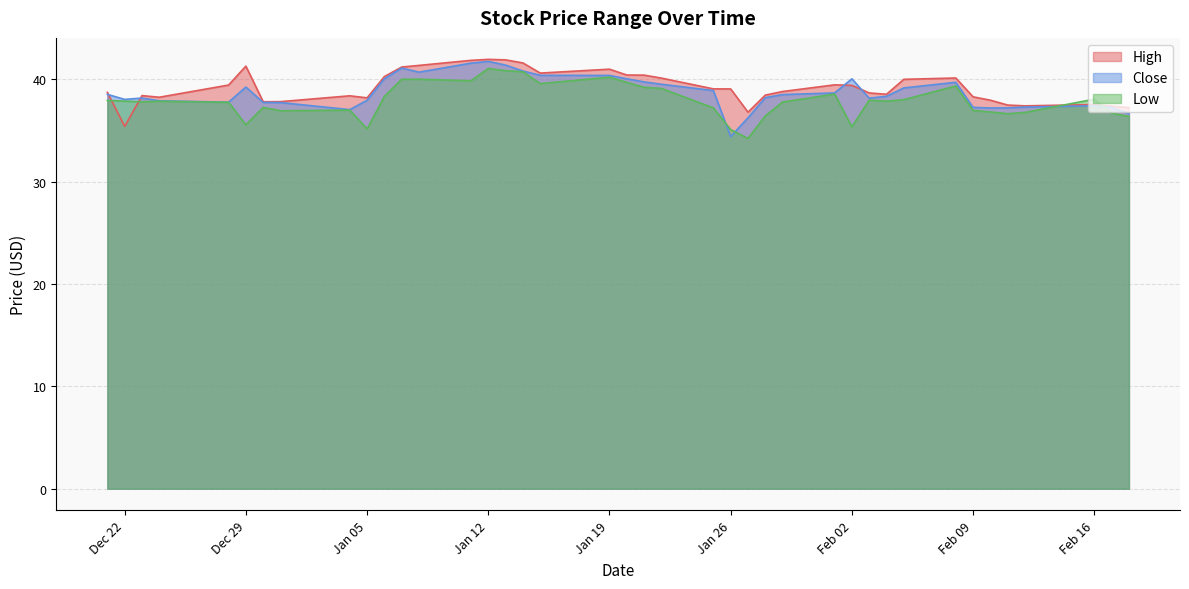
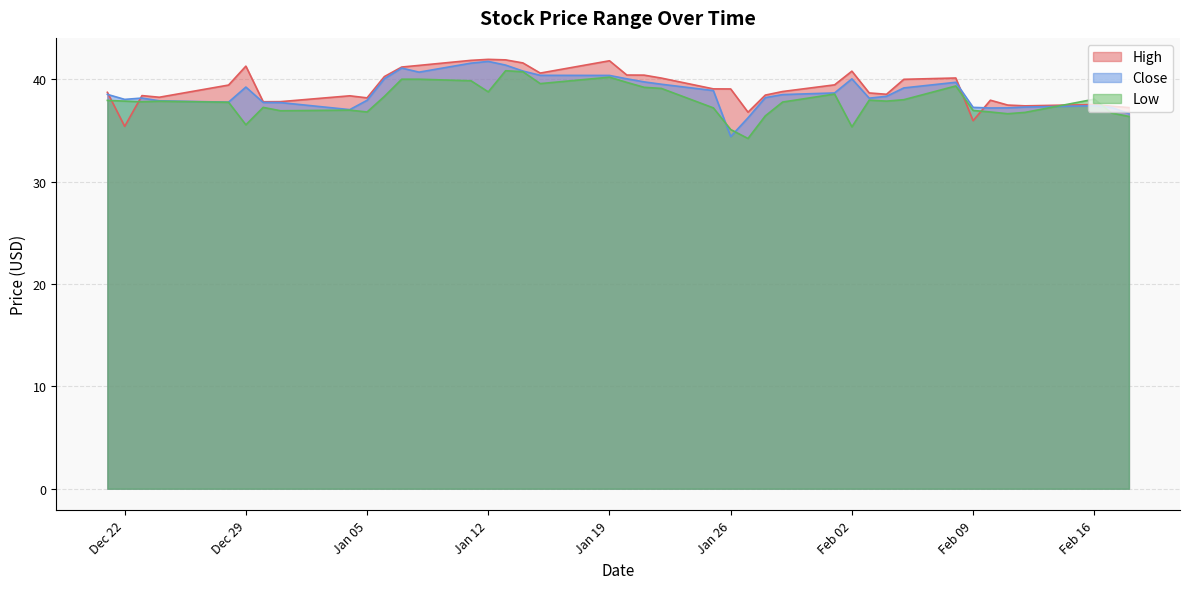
  {
    "High": {
      "Dec 22": 35.4,
      "Dec 29": 41.3,
-     "Jan 19": 41.0,
+     "Jan 19": 41.8,
      "Jan 26": 39.0,
-     "Feb 02": 39.4,
-     "Feb 09": 38.3
+     "Feb 02": 40.8,
+     "Feb 09": 35.9
    },
    "Close": {
      "Dec 29": 39.2,
      "Jan 26": 34.4,
      "Feb 02": 40.0,
      "Feb 09": 37.3
    },
    "Low": {
      "Dec 29": 35.5,
-     "Jan 05": 35.1,
-     "Jan 12": 41.0,
+     "Jan 05": 36.8,
+     "Jan 12": 38.8,
      "Jan 26": 35.1,
      "Feb 02": 35.3,
      "Feb 09": 37.0
    }
  }
